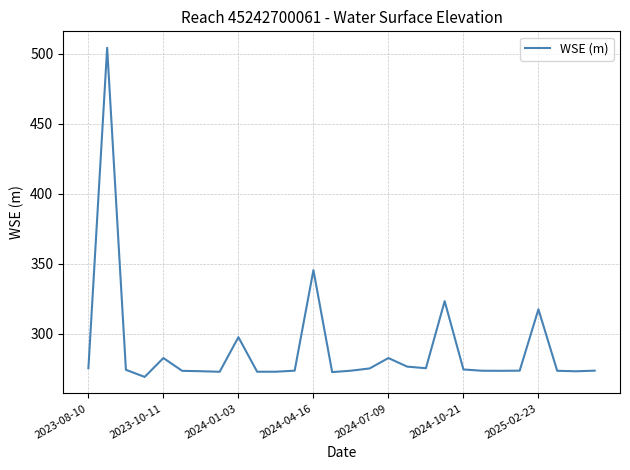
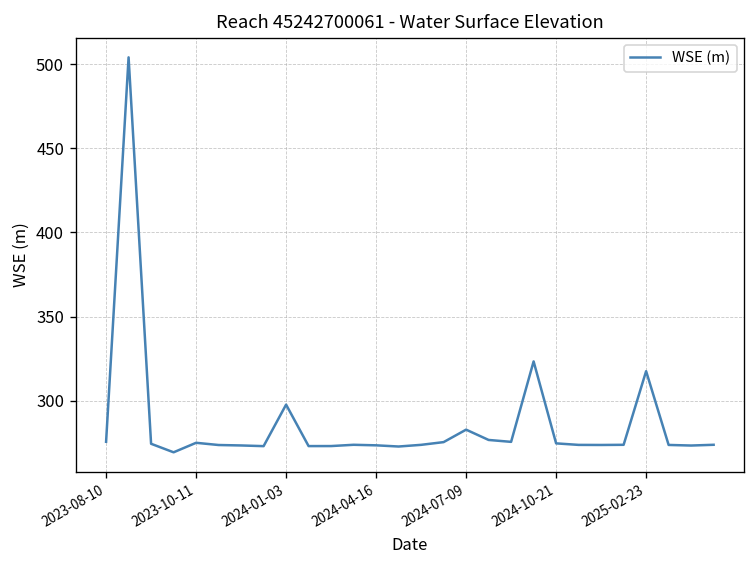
  {
    "2023-08-10": 275,
-   "2023-10-11": 283,
+   "2023-10-11": 275,
    "2024-01-03": 298,
-   "2024-04-16": 345,
+   "2024-04-16": 273,
    "2024-07-09": 283,
    "2024-10-21": 275,
    "2025-02-23": 317
  }
